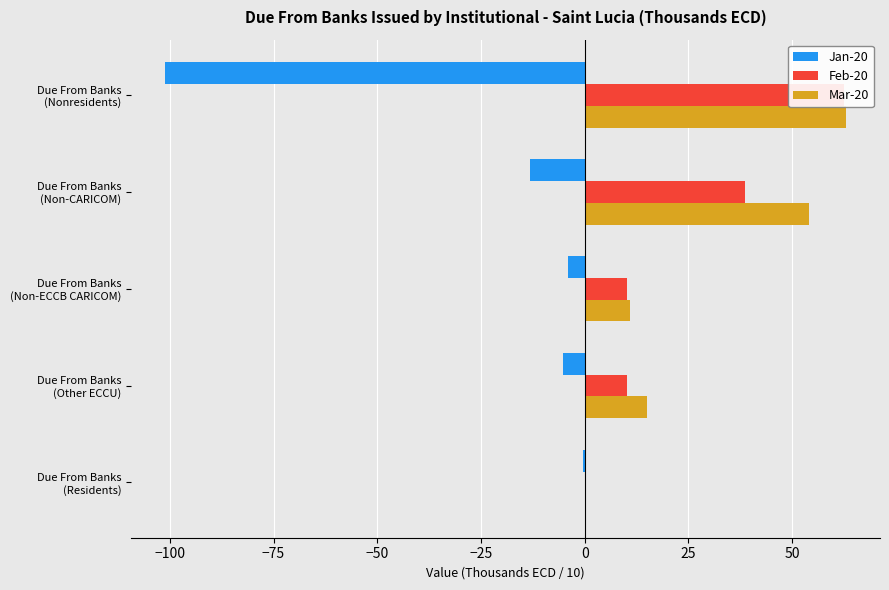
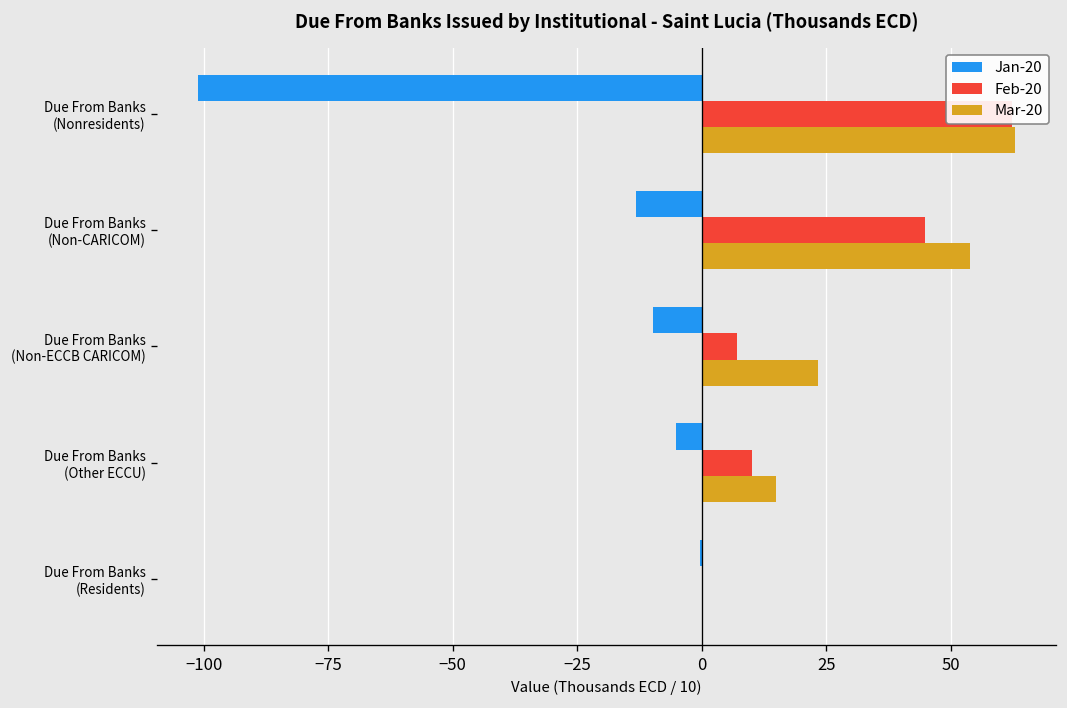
  {
    "Jan-20": {
      "Due From Banks (Nonresidents)": -101,
      "Due From Banks (Non-CARICOM)": -13,
-     "Due From Banks (Non-ECCB CARICOM)": -4,
+     "Due From Banks (Non-ECCB CARICOM)": -10,
      "Due From Banks (Other ECCU)": -5
    },
    "Feb-20": {
-     "Due From Banks (Non-CARICOM)": 39,
-     "Due From Banks (Non-ECCB CARICOM)": 10,
+     "Due From Banks (Non-CARICOM)": 45,
+     "Due From Banks (Non-ECCB CARICOM)": 7,
      "Due From Banks (Other ECCU)": 10
    },
    "Mar-20": {
      "Due From Banks (Nonresidents)": 63,
      "Due From Banks (Non-CARICOM)": 54,
-     "Due From Banks (Non-ECCB CARICOM)": 11,
+     "Due From Banks (Non-ECCB CARICOM)": 23,
      "Due From Banks (Other ECCU)": 15
    }
  }
